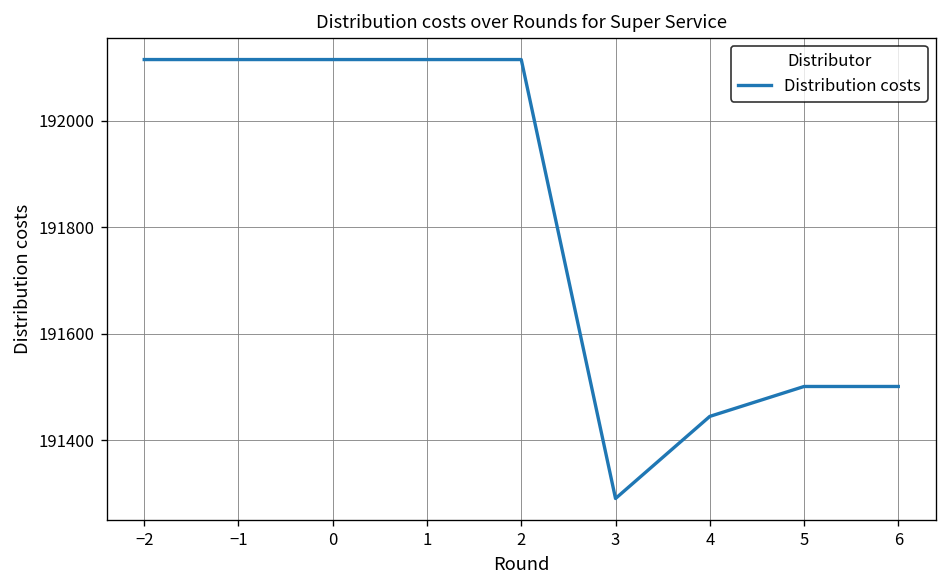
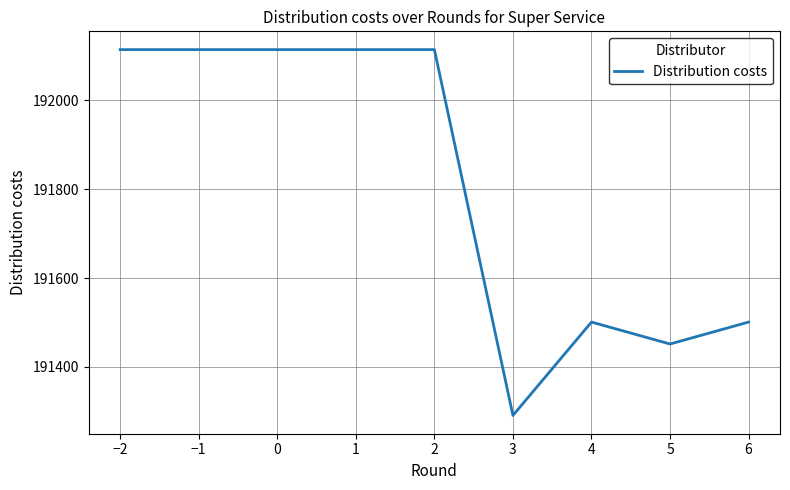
  {
    "−2": 192110,
    "−1": 192110,
    "0": 192110,
    "1": 192110,
    "2": 192110,
    "3": 191290,
-   "4": 191440,
-   "5": 191500,
+   "4": 191500,
+   "5": 191450,
    "6": 191500
  }
